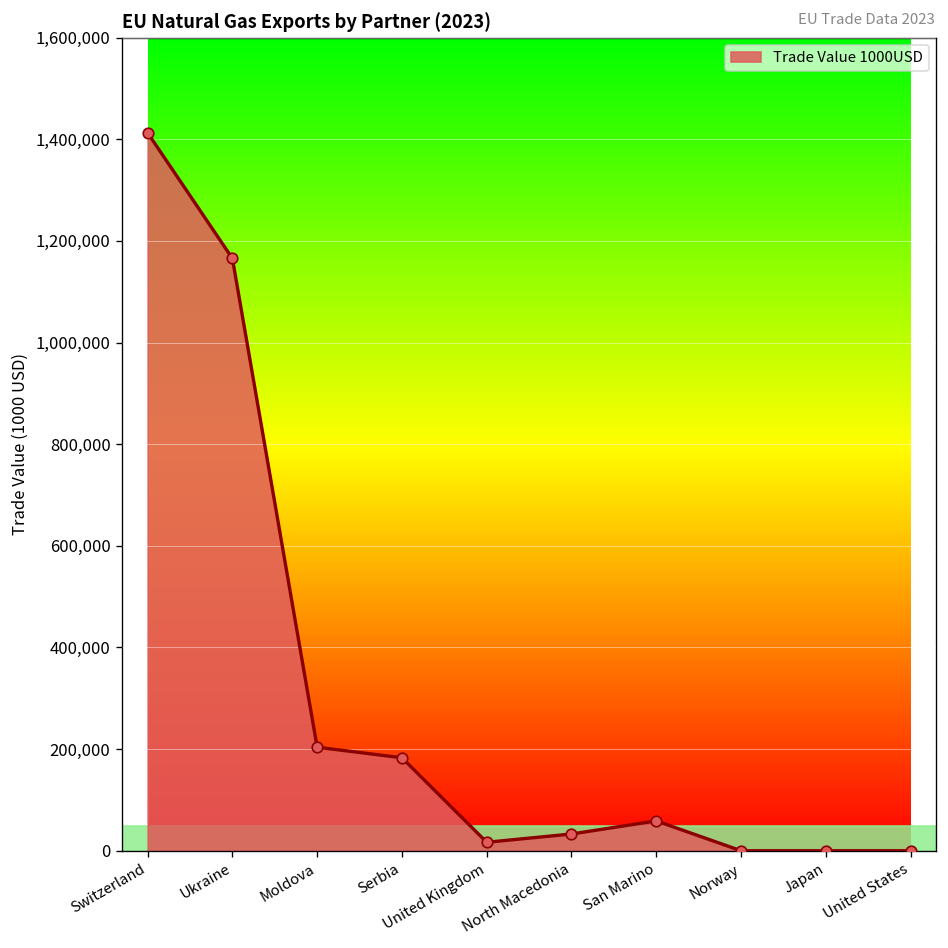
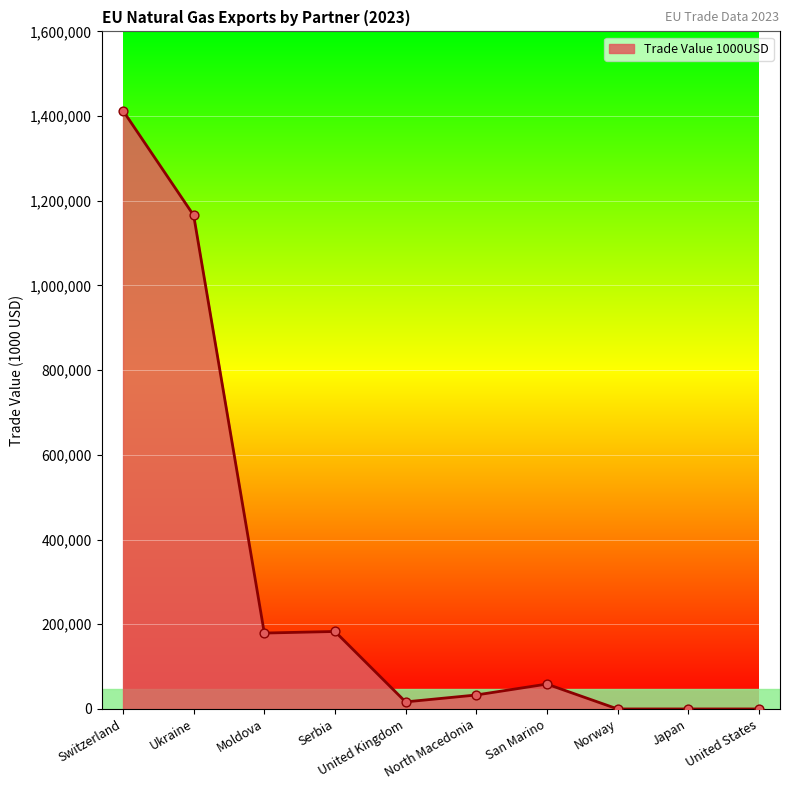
  {
    "Switzerland": "1,410,000",
    "Ukraine": "1,170,000",
-   "Moldova": "200,000",
+   "Moldova": "180,000",
    "Serbia": "180,000",
    "San Marino": "60,000"
  }
